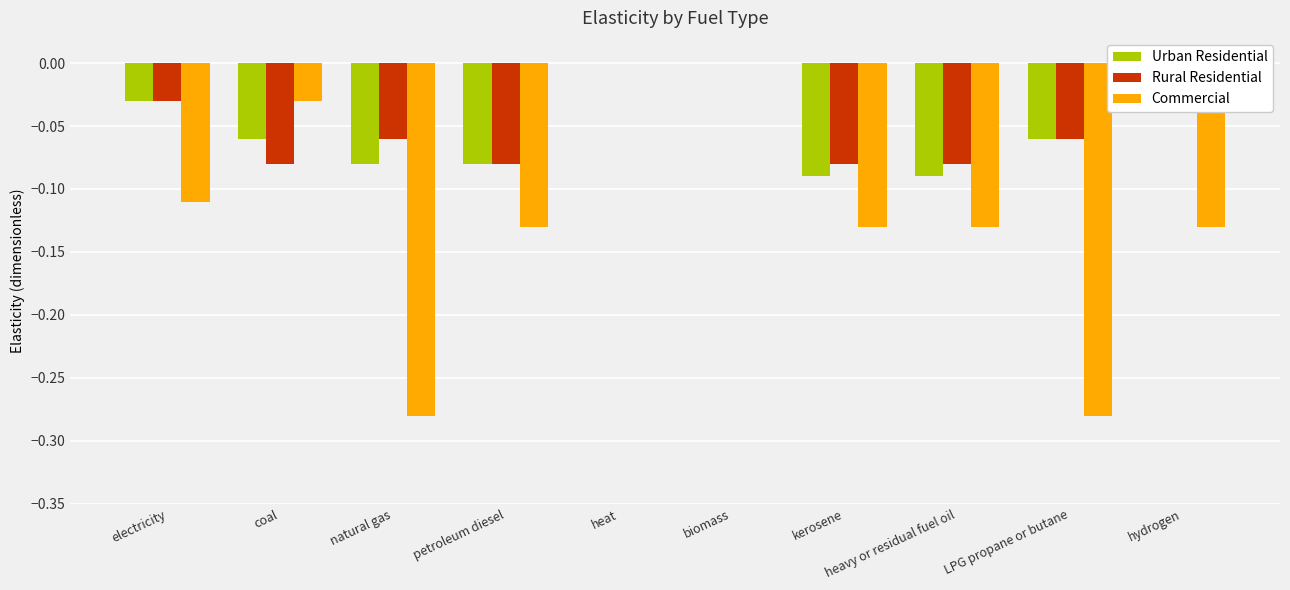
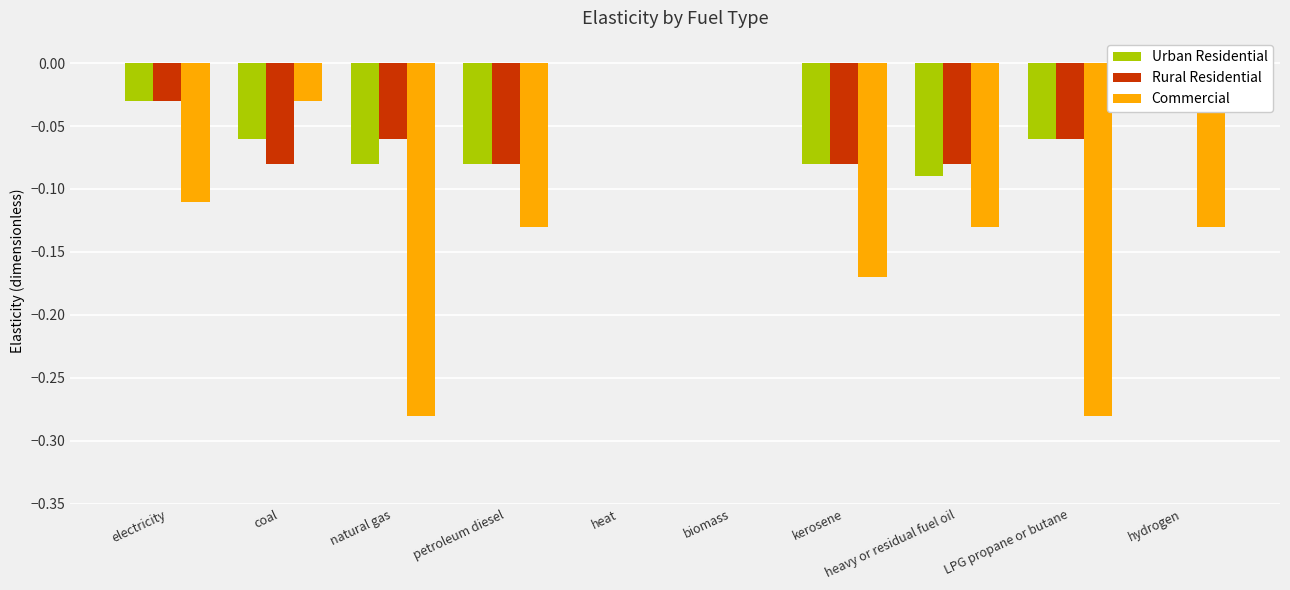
  {
    "Urban Residential": {
      "electricity": -0.03,
      "coal": -0.06,
      "natural gas": -0.08,
      "petroleum diesel": -0.08,
      "heat": 0.00,
      "biomass": 0.00,
-     "kerosene": -0.09,
+     "kerosene": -0.08,
      "heavy or residual fuel oil": -0.09,
      "LPG propane or butane": -0.06
    },
    "Rural Residential": {
      "electricity": -0.03,
      "coal": -0.08,
      "natural gas": -0.06,
      "petroleum diesel": -0.08,
      "heat": 0.00,
      "biomass": 0.00,
      "kerosene": -0.08,
      "heavy or residual fuel oil": -0.08,
      "LPG propane or butane": -0.06
    },
    "Commercial": {
      "electricity": -0.11,
      "coal": -0.03,
      "natural gas": -0.28,
      "petroleum diesel": -0.13,
      "heat": 0.00,
      "biomass": 0.00,
-     "kerosene": -0.13,
+     "kerosene": -0.17,
      "heavy or residual fuel oil": -0.13,
      "LPG propane or butane": -0.28,
      "hydrogen": -0.13
    }
  }
